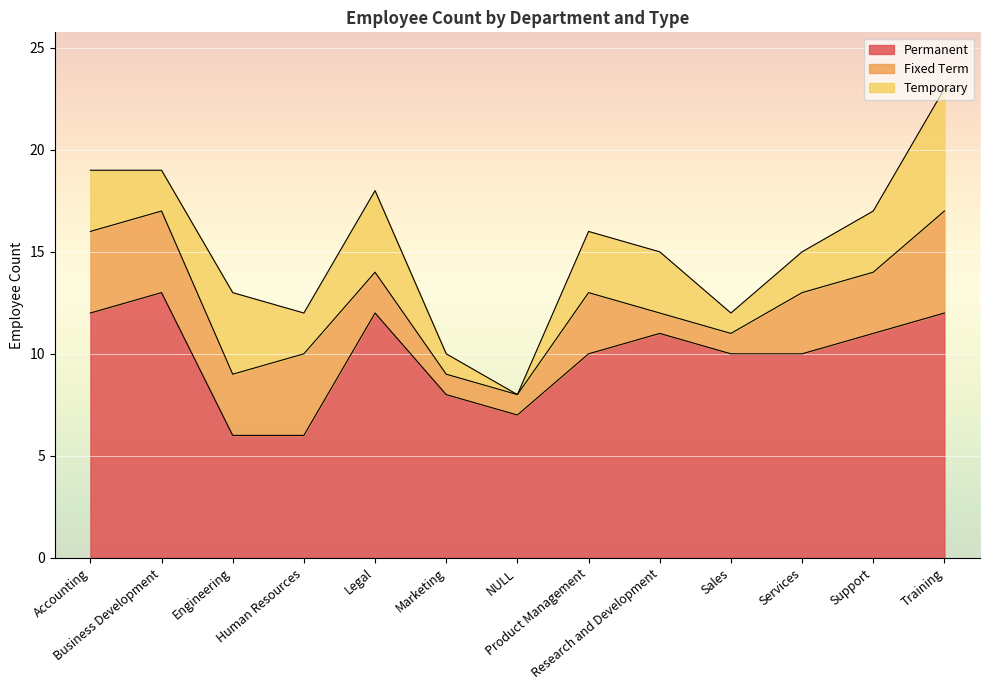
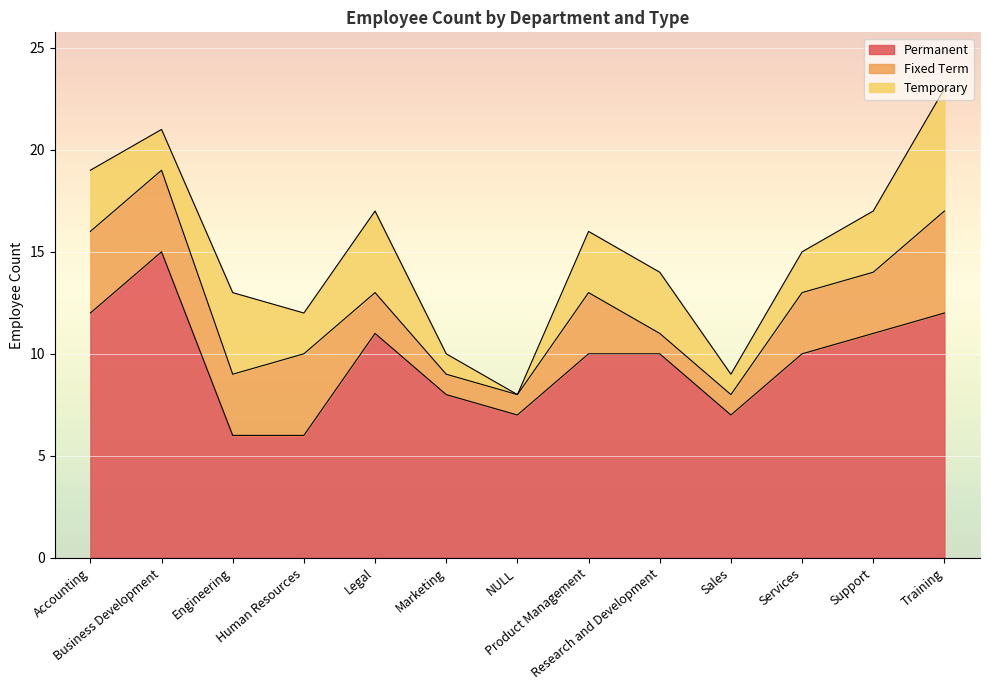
  {
    "Permanent": {
      "Accounting": 12,
-     "Business Development": 13,
+     "Business Development": 15,
      "Engineering": 6,
      "Human Resources": 6,
-     "Legal": 12,
+     "Legal": 11,
      "Marketing": 8,
      "NULL": 7,
      "Product Management": 10,
-     "Research and Development": 11,
-     "Sales": 10,
+     "Research and Development": 10,
+     "Sales": 7,
      "Services": 10,
      "Support": 11,
      "Training": 12
    }
  }
